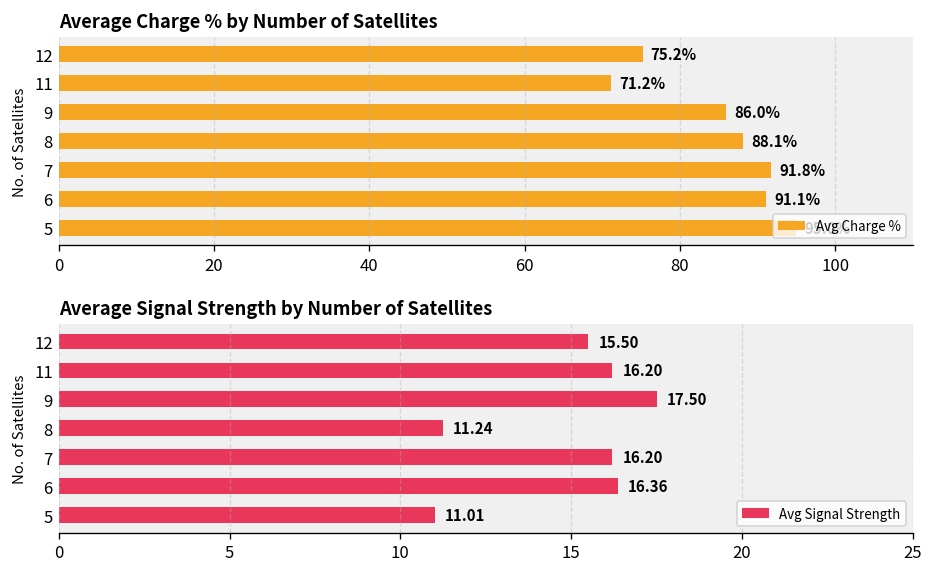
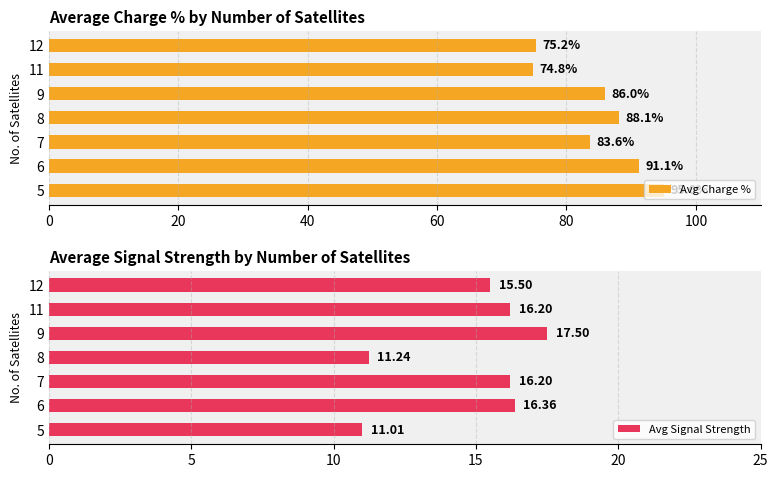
  {
    "Average Charge % by Number of Satellites": {
      "12": "75.2%",
-     "11": "71.2%",
+     "11": "74.8%",
      "9": "86.0%",
      "8": "88.1%",
-     "7": "91.8%",
+     "7": "83.6%",
      "6": "91.1%"
    },
    "Average Signal Strength by Number of Satellites": {
      "12": "15.50",
      "11": "16.20",
      "9": "17.50",
      "8": "11.24",
      "7": "16.20",
      "6": "16.36",
      "5": "11.01"
    }
  }
